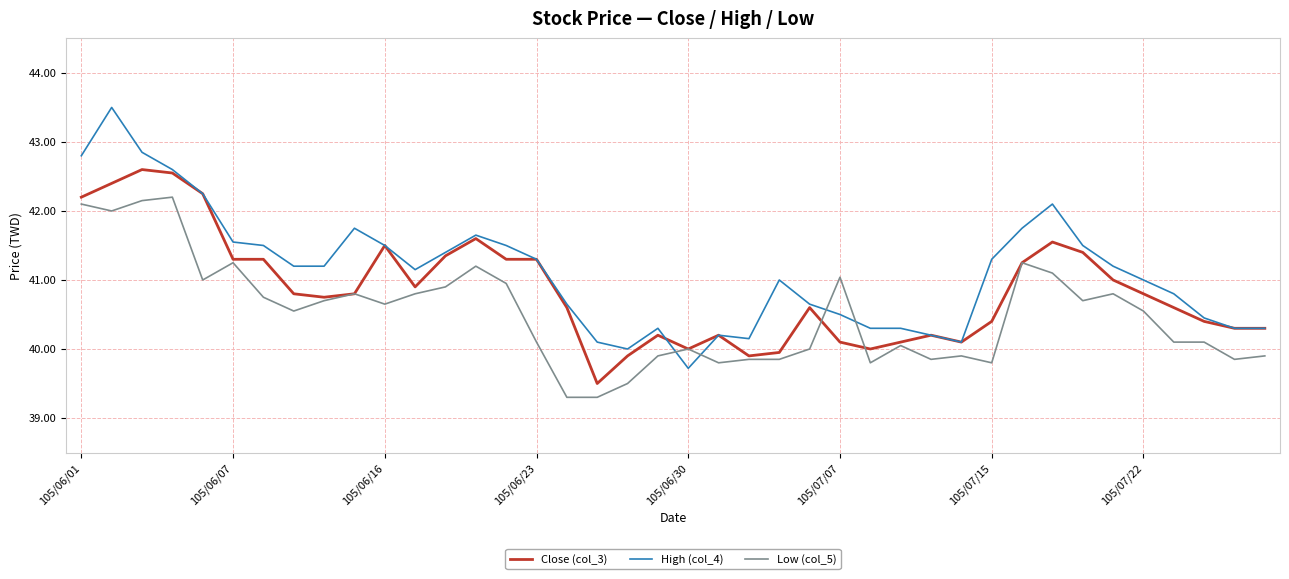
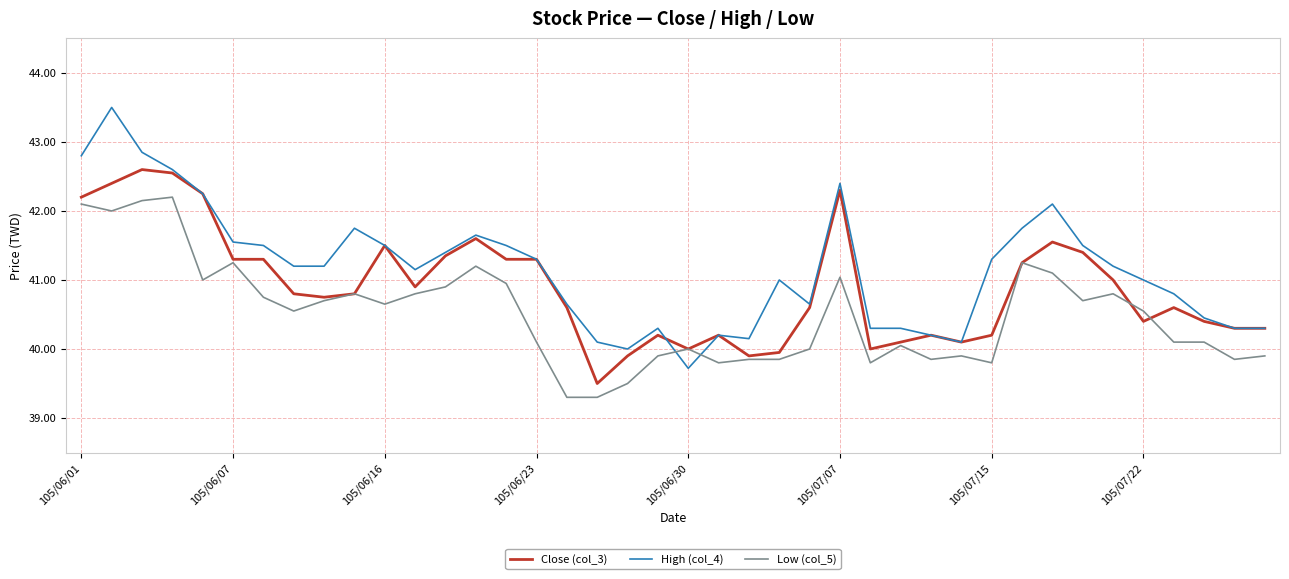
  {
    "Close (col_3)": {
      "105/06/01": 42.2,
      "105/06/07": 41.3,
-     "105/07/07": 40.1,
-     "105/07/15": 40.4,
-     "105/07/22": 40.8
+     "105/07/07": 42.3,
+     "105/07/15": 40.2,
+     "105/07/22": 40.4
    },
    "High (col_4)": {
      "105/06/01": 42.8,
      "105/06/07": 41.6,
      "105/06/30": 39.7,
-     "105/07/07": 40.5,
+     "105/07/07": 42.4,
      "105/07/15": 41.3,
      "105/07/22": 41.0
    },
    "Low (col_5)": {
      "105/06/01": 42.1,
      "105/06/07": 41.3,
      "105/06/16": 40.7,
      "105/06/23": 40.1,
      "105/07/07": 41.0,
      "105/07/15": 39.8,
      "105/07/22": 40.6
    }
  }
